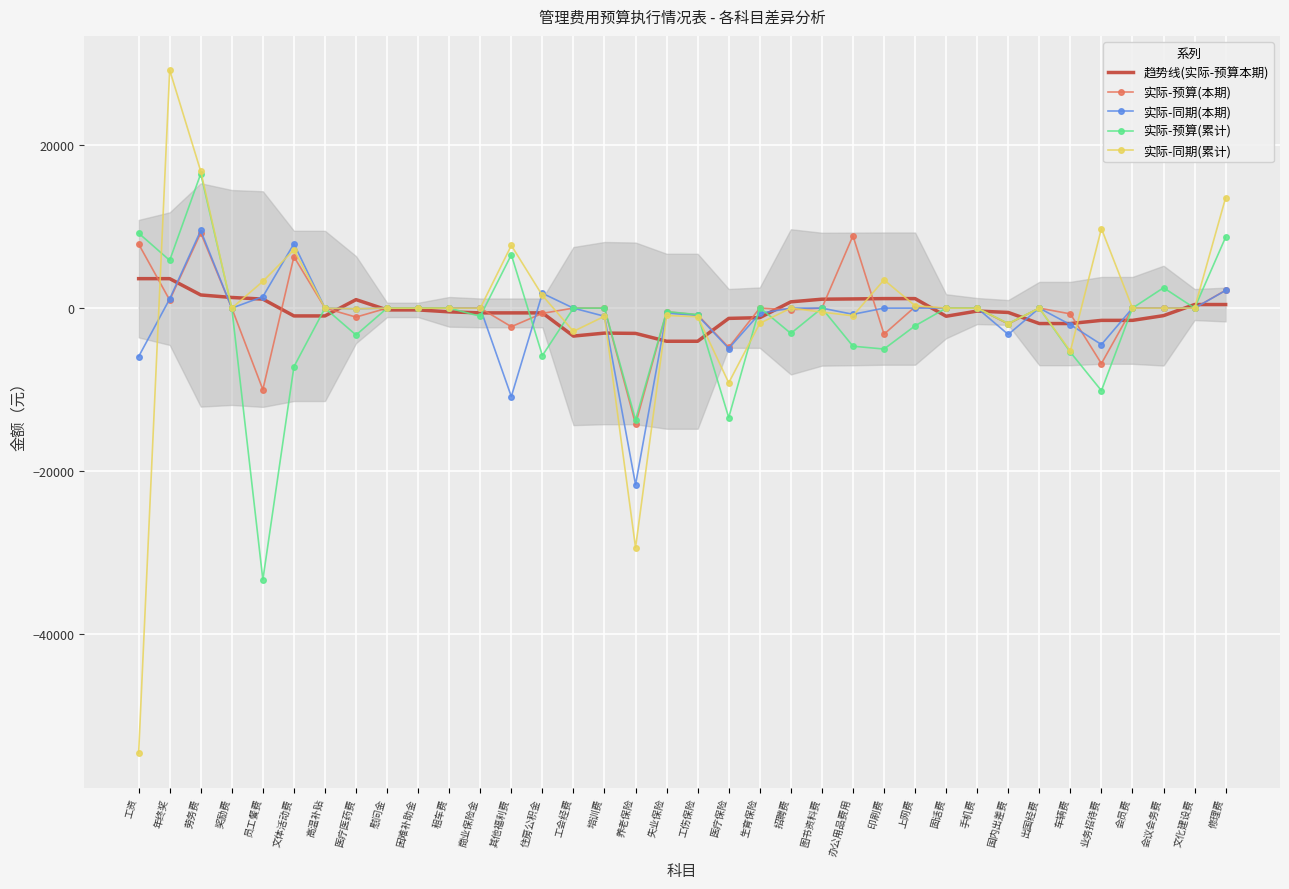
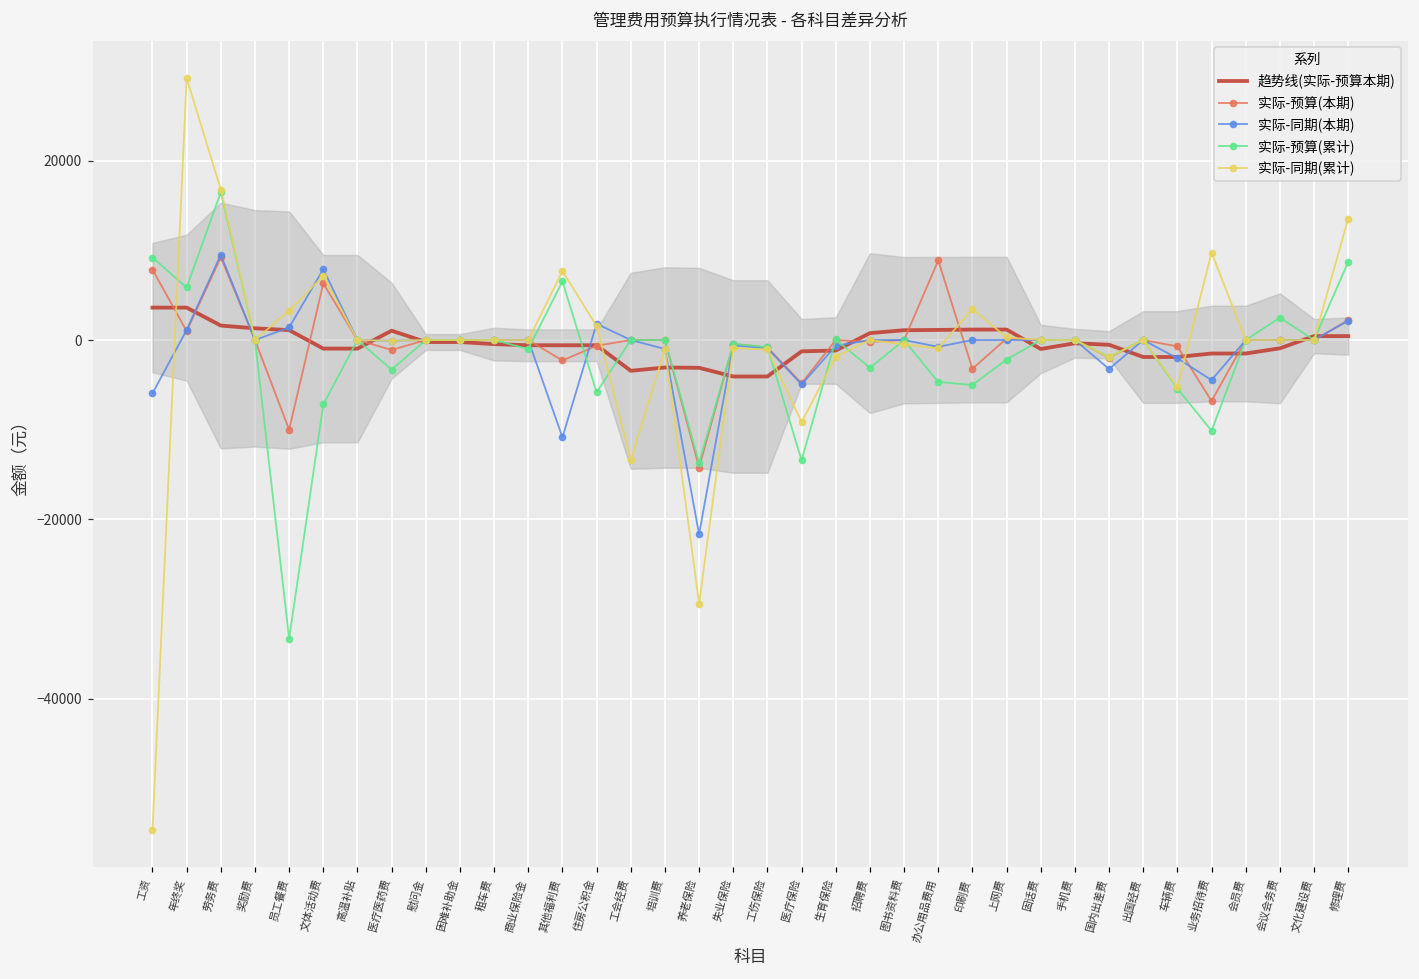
  {
    "趋势线(实际-预算本期)": {
      "工资": 4000,
      "年终奖": 4000,
      "劳务费": 2000,
      "奖励费": 1000,
      "文体活动费": -1000,
      "高温补贴": -1000,
      "医疗医药费": 1000,
      "租车费": 0,
      "商业保险金": -1000,
      "其他福利费": -1000,
      "工会经费": -3000,
      "培训费": -3000,
      "养老保险": -3000,
      "失业保险": -4000,
      "工伤保险": -4000,
      "医疗保险": -1000,
      "生育保险": -1000,
      "招聘费": 1000,
      "图书资料费": 1000,
      "办公用品费用": 1000,
      "印刷费": 1000,
      "上网费": 1000,
      "固话费": -1000,
      "手机费": 0,
      "国内出差费": -1000,
      "出国经费": -2000,
      "业务招待费": -2000,
      "会员费": -2000,
      "会议会务费": -1000,
      "文化建设费": 0,
      "修理费": 0
    },
    "实际-预算(本期)": {
      "工资": 8000,
      "员工餐费": -10000,
      "文体活动费": 6000,
      "医疗医药费": -1000,
      "其他福利费": -2000,
      "养老保险": -14000,
      "办公用品费用": 9000,
      "印刷费": -3000,
      "车辆费": -1000,
      "业务招待费": -7000
    },
    "实际-同期(本期)": {
      "工资": -6000,
      "文体活动费": 8000,
      "其他福利费": -11000,
      "养老保险": -22000,
      "生育保险": -1000,
      "印刷费": 0,
      "国内出差费": -3000,
      "业务招待费": -4000
    },
    "实际-预算(累计)": {
      "工资": 9000,
      "年终奖": 6000,
      "员工餐费": -33000,
      "文体活动费": -7000,
      "医疗医药费": -3000,
      "商业保险金": -1000,
      "其他福利费": 7000,
      "住房公积金": -6000,
      "养老保险": -14000,
      "医疗保险": -13000,
      "招聘费": -3000,
      "办公用品费用": -5000,
      "印刷费": -5000,
      "上网费": -2000,
      "业务招待费": -10000,
      "会议会务费": 3000,
      "修理费": 9000
    },
    "实际-同期(累计)": {
      "工资": -55000,
      "年终奖": 29000,
      "员工餐费": 3000,
      "文体活动费": 7000,
      "其他福利费": 8000,
-     "工会经费": -3000,
+     "工会经费": -13000,
      "养老保险": -29000,
      "医疗保险": -9000,
      "生育保险": -2000,
      "图书资料费": 0,
      "印刷费": 3000,
      "业务招待费": 10000,
      "修理费": 14000
    }
  }
